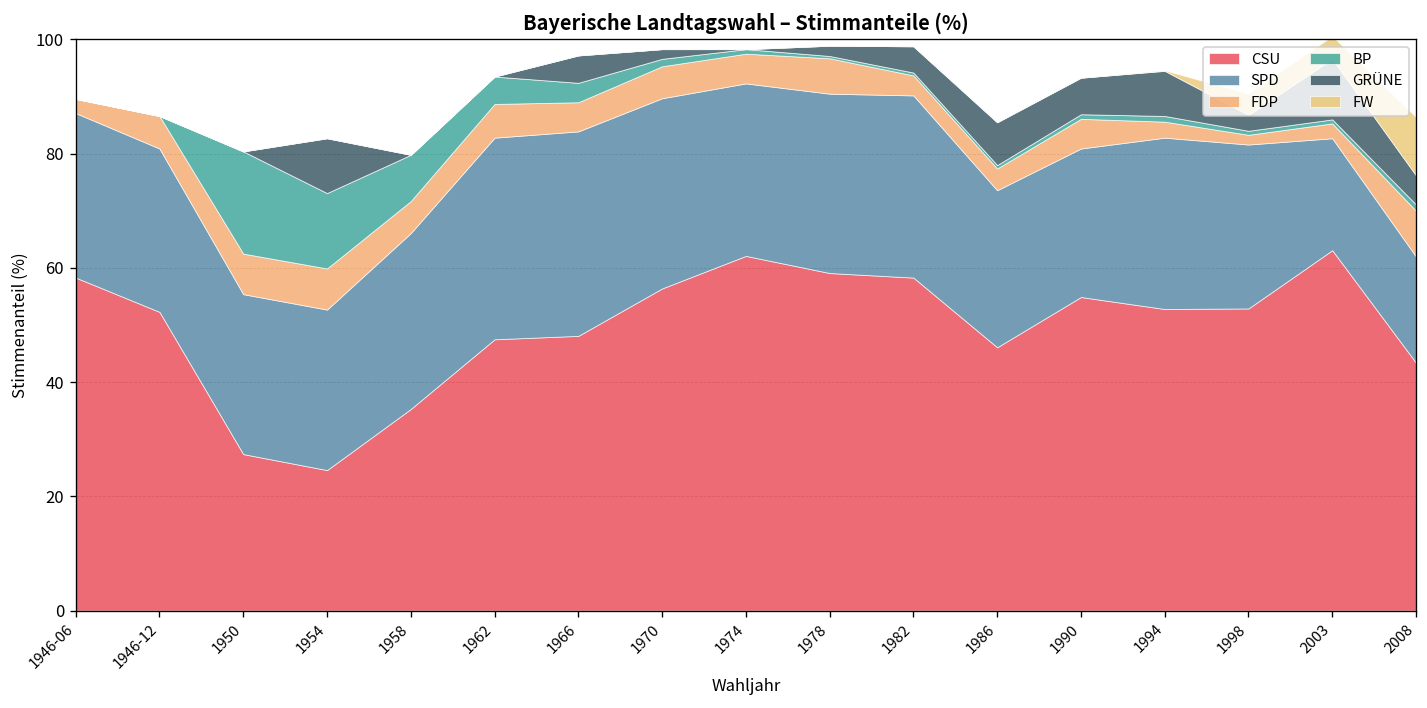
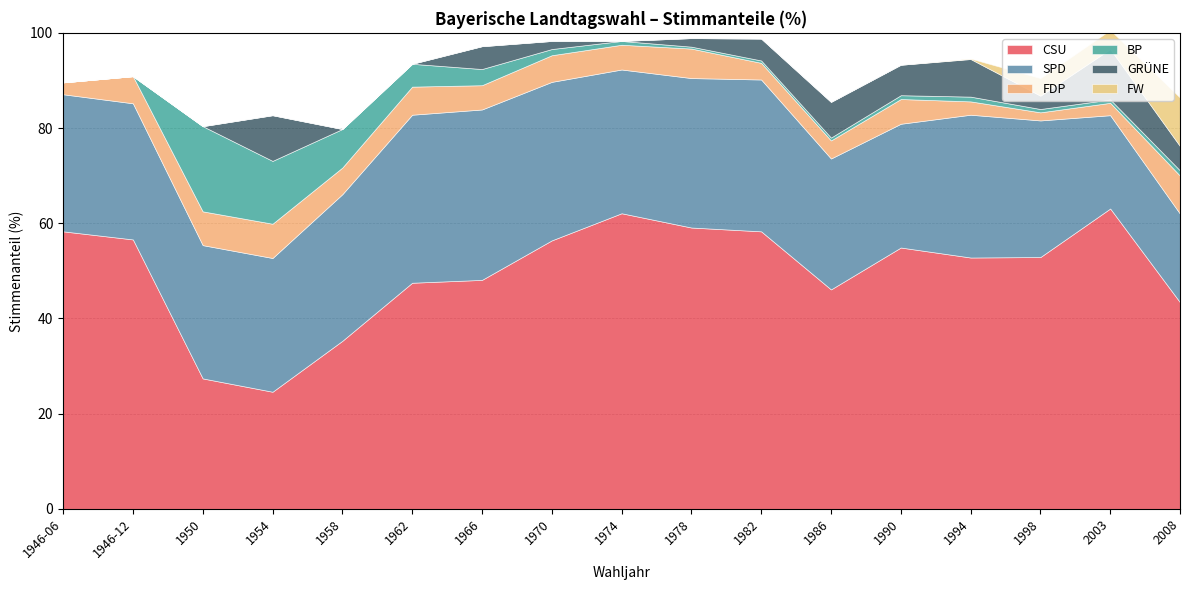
  {
    "CSU": {
      "1946-06": 58,
-     "1946-12": 52,
+     "1946-12": 57,
      "1950": 27,
      "1954": 25,
      "1958": 35,
      "1962": 48,
      "1966": 48,
      "1970": 56,
      "1974": 62,
      "1978": 59,
      "1982": 58,
      "1986": 46,
      "1990": 55,
      "1994": 53,
      "1998": 53,
      "2003": 63,
      "2008": 43
    },
    "GRÜNE": {
      "2008": 5
    }
  }
